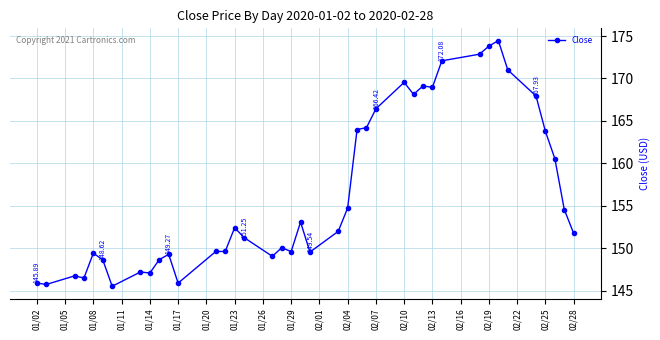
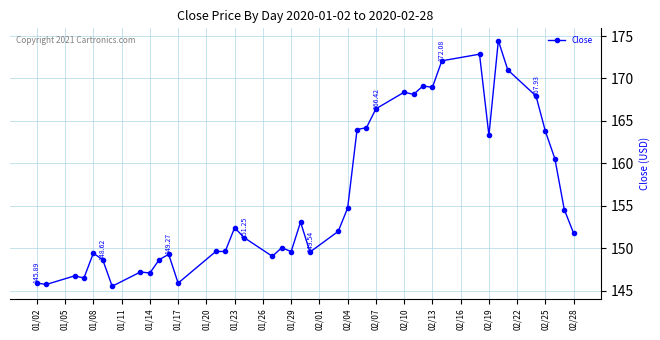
  {
    "01/08": 149,
    "01/14": 147,
    "01/17": 146,
    "01/23": 152,
    "01/29": 150,
    "02/04": 155,
-   "02/10": 170,
+   "02/10": 168,
    "02/13": 169,
-   "02/19": 174,
+   "02/19": 163,
    "02/25": 164,
    "02/28": 152
  }
